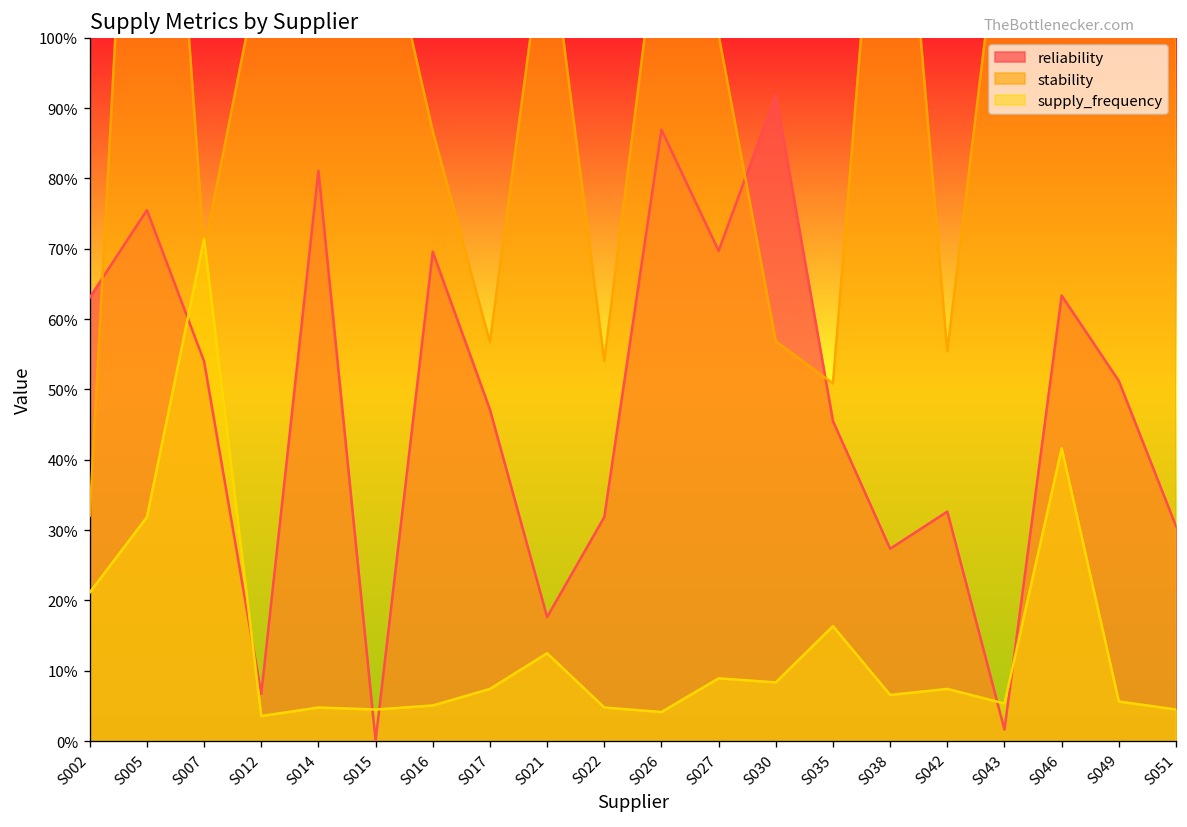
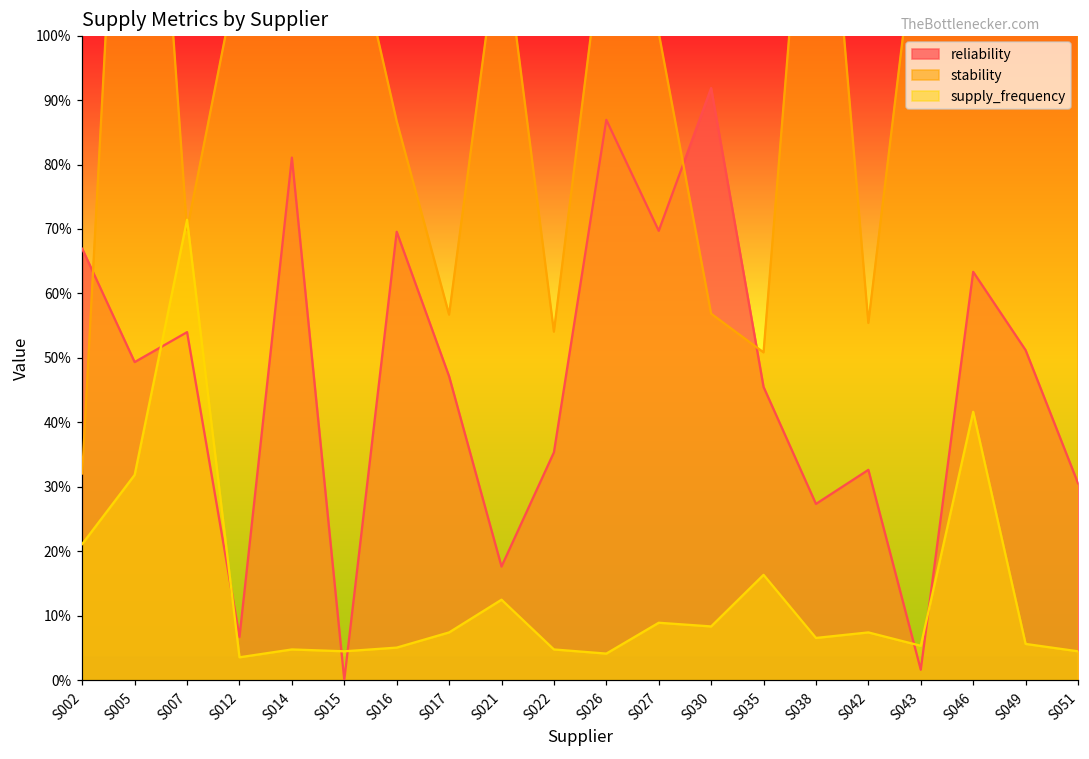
  {
    "reliability": {
-     "S002": "63%",
-     "S005": "76%",
+     "S002": "67%",
+     "S005": "49%",
      "S007": "54%",
      "S012": "7%",
      "S014": "81%",
      "S016": "70%",
      "S017": "47%",
      "S021": "18%",
-     "S022": "32%",
+     "S022": "35%",
      "S026": "87%",
      "S027": "70%",
      "S030": "92%",
      "S035": "46%",
      "S038": "27%",
      "S042": "33%",
      "S046": "63%",
      "S049": "51%",
      "S051": "31%"
    }
  }
